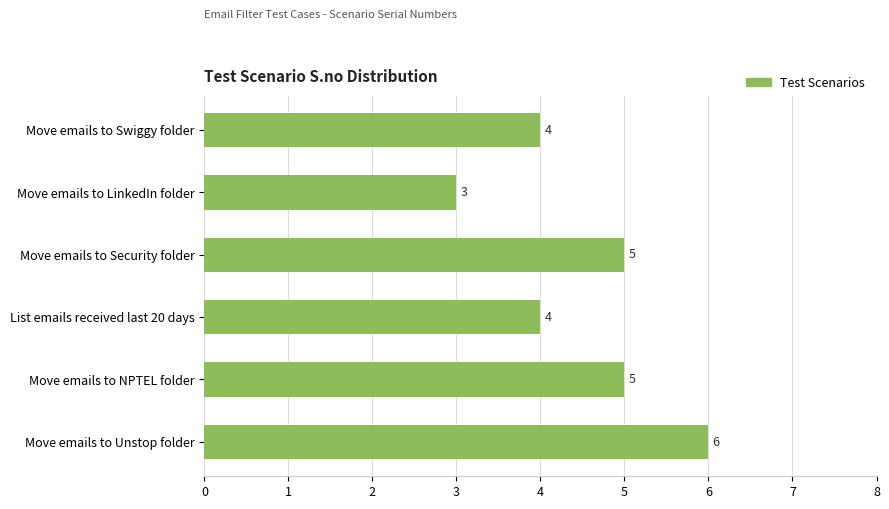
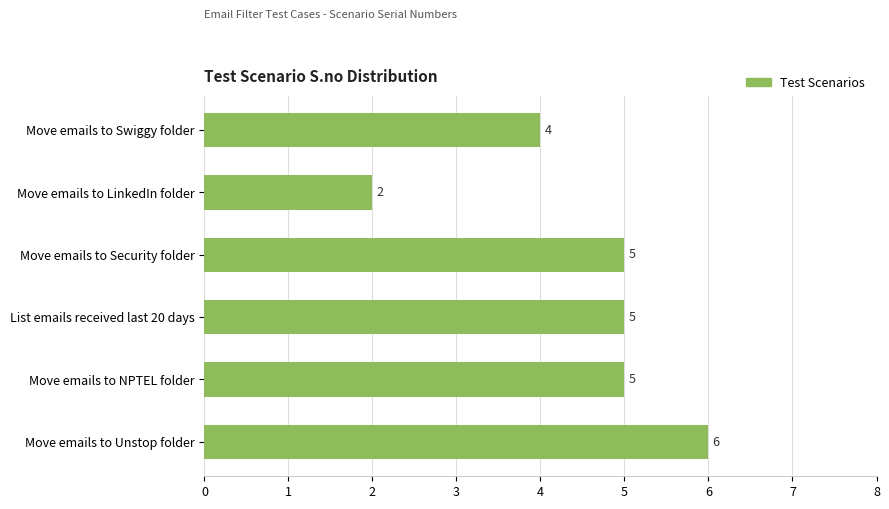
  {
    "Move emails to Swiggy folder": 4,
-   "Move emails to LinkedIn folder": 3,
+   "Move emails to LinkedIn folder": 2,
    "Move emails to Security folder": 5,
-   "List emails received last 20 days": 4,
+   "List emails received last 20 days": 5,
    "Move emails to NPTEL folder": 5,
    "Move emails to Unstop folder": 6
  }
